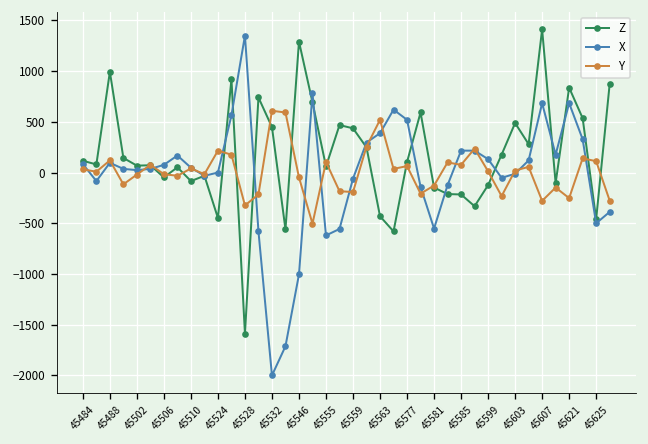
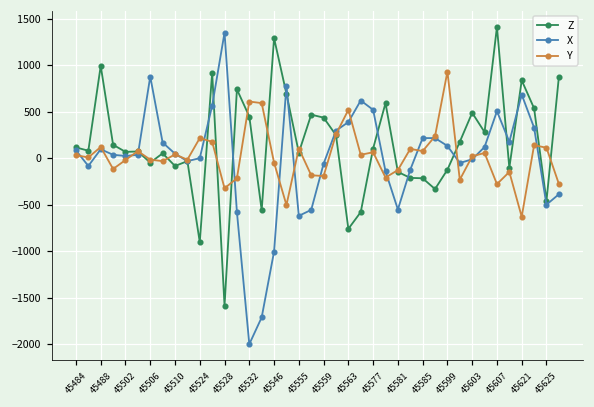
  {
    "Z": {
      "45484": 100,
      "45488": 1000,
      "45502": 100,
      "45506": 0,
      "45510": -100,
-     "45524": -400,
+     "45524": -900,
      "45528": -1600,
      "45532": 400,
      "45546": 1300,
      "45555": 100,
      "45559": 400,
-     "45563": -400,
+     "45563": -800,
      "45577": 100,
      "45585": -200,
      "45599": -100,
      "45603": 500,
      "45607": 1400,
      "45621": 800,
      "45625": -500
    },
    "X": {
      "45484": 100,
      "45502": 0,
-     "45506": 100,
+     "45506": 900,
      "45524": 0,
      "45528": 1400,
      "45532": -2000,
      "45546": -1000,
      "45555": -600,
      "45559": -100,
      "45563": 400,
      "45577": 500,
      "45581": -600,
      "45585": 200,
      "45599": 100,
      "45603": 0,
-     "45607": 700,
+     "45607": 500,
      "45621": 700,
      "45625": -500
    },
    "Y": {
      "45484": 0,
      "45502": 0,
      "45506": 0,
      "45524": 200,
      "45528": -300,
      "45532": 600,
      "45546": 0,
      "45555": 100,
      "45559": -200,
      "45563": 500,
      "45577": 100,
      "45585": 100,
-     "45599": 0,
+     "45599": 900,
      "45603": 0,
      "45607": -300,
-     "45621": -300,
+     "45621": -600,
      "45625": 100
    }
  }
